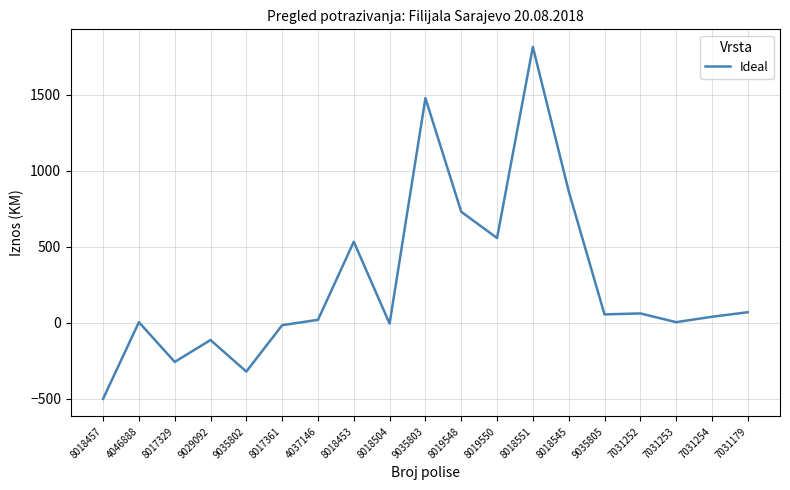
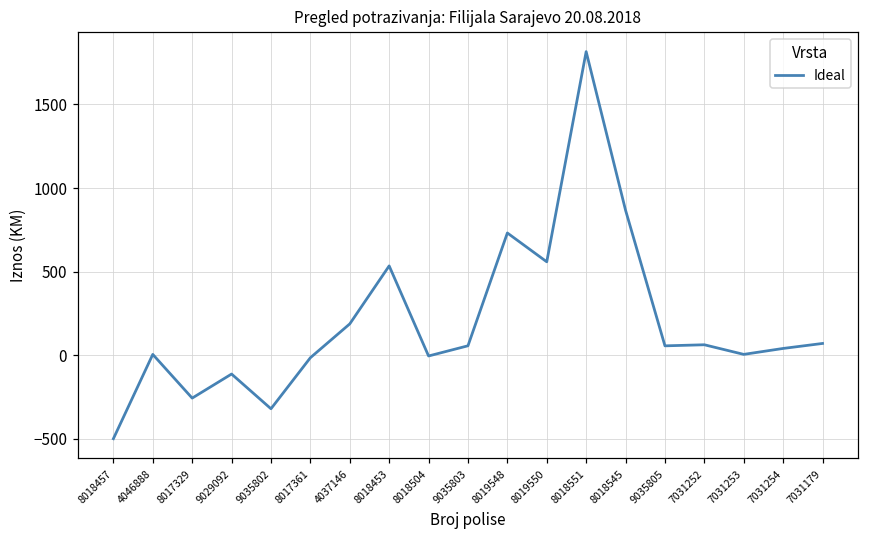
  {
    "8018457": -500,
    "4046888": 0,
    "8017329": -260,
    "9029092": -110,
    "9035802": -320,
    "8017361": -20,
-   "4037146": 20,
+   "4037146": 190,
    "8018453": 530,
    "8018504": -10,
-   "9035803": 1480,
+   "9035803": 60,
    "8019548": 730,
    "8019550": 560,
    "8018551": 1820,
    "8018545": 870,
    "9035805": 60,
    "7031252": 60,
    "7031253": 0,
    "7031254": 40,
    "7031179": 70
  }
